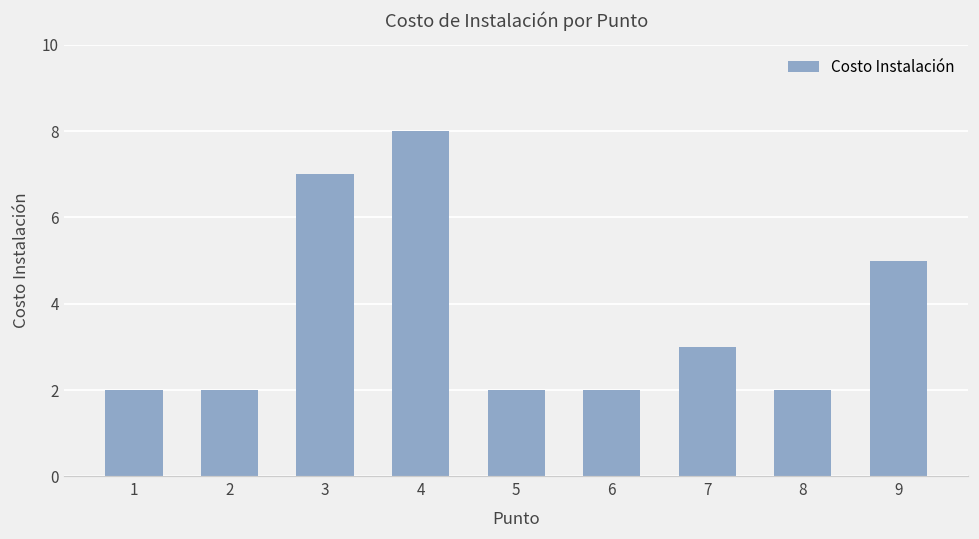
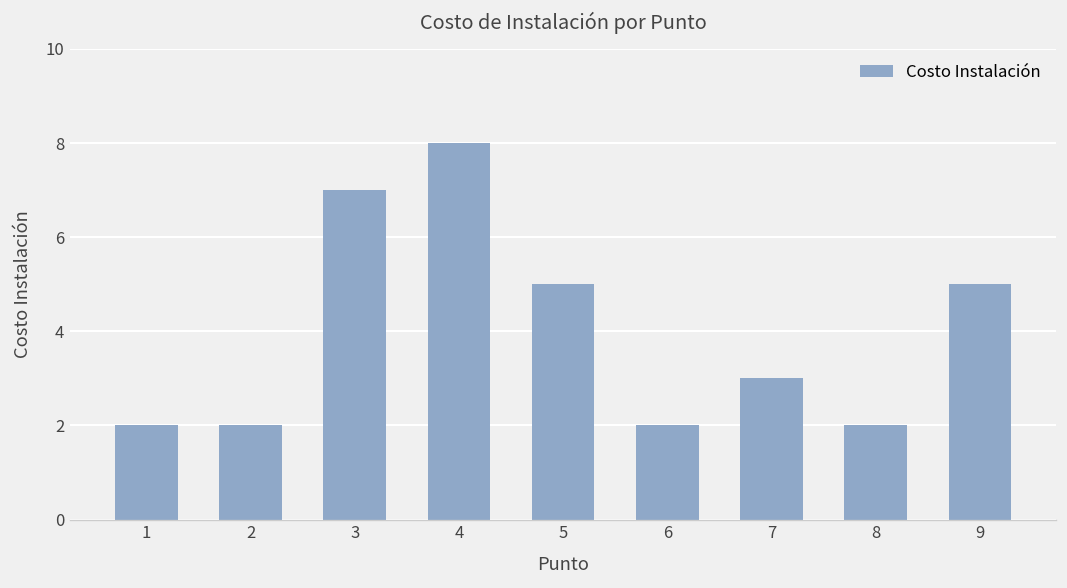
  {
    "1": 2,
    "2": 2,
    "3": 7,
    "4": 8,
-   "5": 2,
+   "5": 5,
    "6": 2,
    "7": 3,
    "8": 2,
    "9": 5
  }
